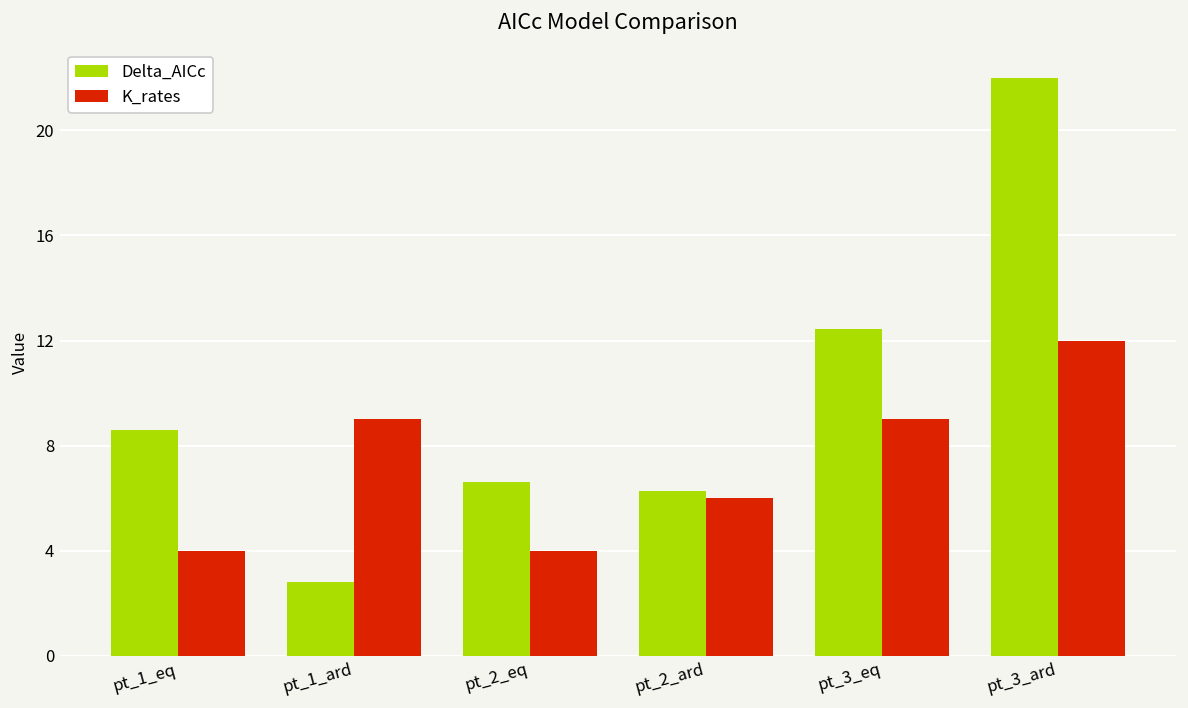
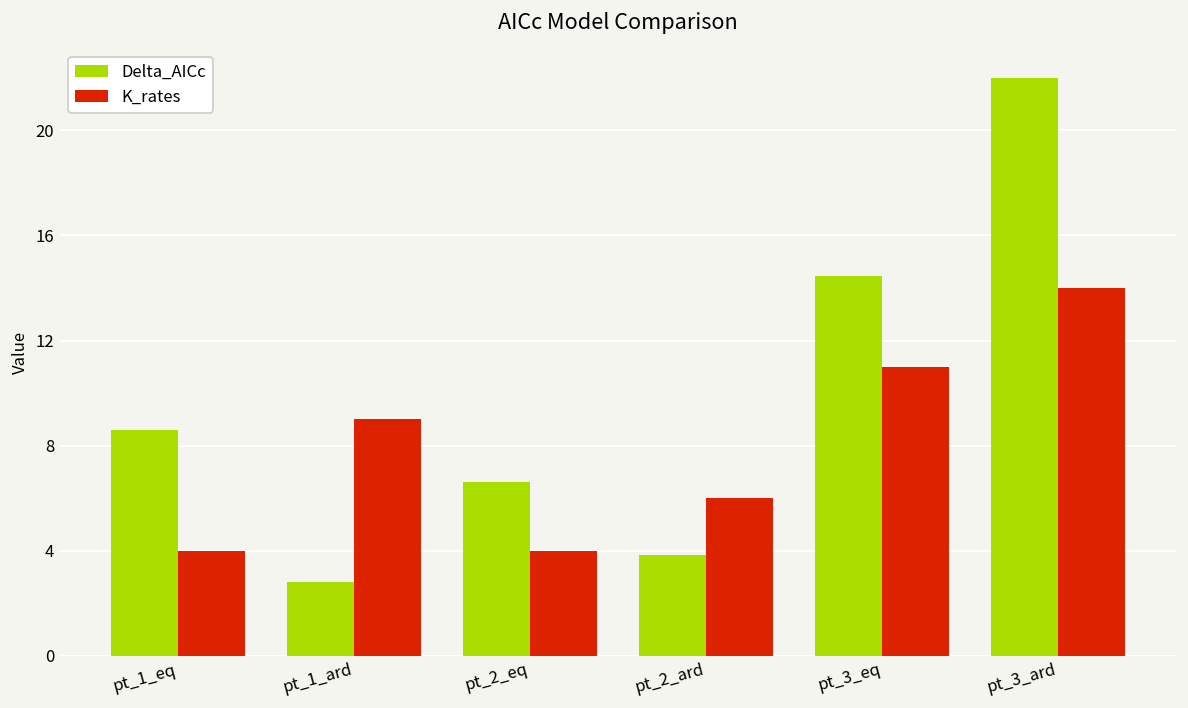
  {
    "Delta_AICc": {
      "pt_1_eq": 8.6,
      "pt_1_ard": 2.8,
      "pt_2_eq": 6.6,
-     "pt_2_ard": 6.3,
-     "pt_3_eq": 12.4,
+     "pt_2_ard": 3.8,
+     "pt_3_eq": 14.5,
      "pt_3_ard": 22.0
    },
    "K_rates": {
      "pt_1_eq": 4,
      "pt_1_ard": 9,
      "pt_2_eq": 4,
      "pt_2_ard": 6,
-     "pt_3_eq": 9,
-     "pt_3_ard": 12
+     "pt_3_eq": 11,
+     "pt_3_ard": 14
    }
  }
